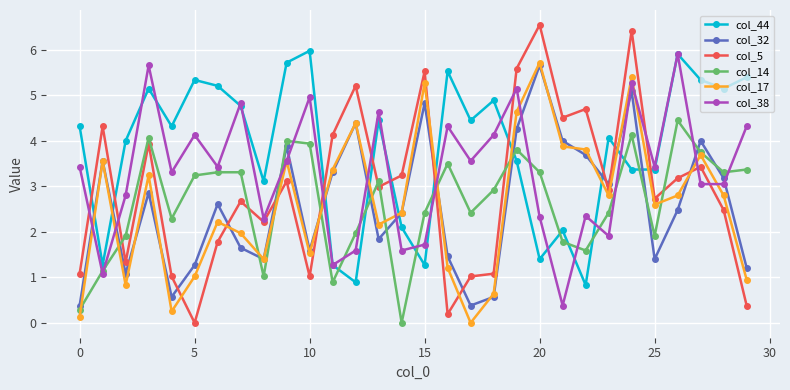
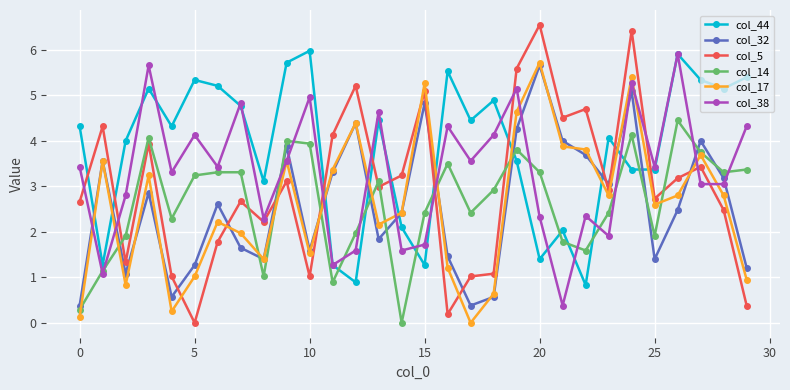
  {
    "col_44": {
      "0": 4.3,
      "5": 5.3,
      "10": 6.0,
      "15": 1.3,
      "20": 1.4,
      "25": 3.4
    },
    "col_32": {
      "0": 0.4,
      "5": 1.3,
      "10": 1.6,
      "15": 4.8,
      "20": 5.7,
      "25": 1.4
    },
    "col_5": {
-     "0": 1.1,
+     "0": 2.7,
      "5": 0.0,
      "10": 1.0,
-     "15": 5.5,
+     "15": 5.1,
      "20": 6.6,
      "25": 2.7
    },
    "col_14": {
      "0": 0.3,
      "5": 3.2,
      "10": 3.9,
      "15": 2.4,
      "20": 3.3,
      "25": 1.9
    },
    "col_17": {
      "0": 0.1,
      "5": 1.0,
      "10": 1.5,
      "15": 5.3,
      "20": 5.7,
      "25": 2.6
    },
    "col_38": {
      "0": 3.4,
      "5": 4.1,
      "10": 5.0,
      "15": 1.7,
      "20": 2.3,
      "25": 3.4
    }
  }
